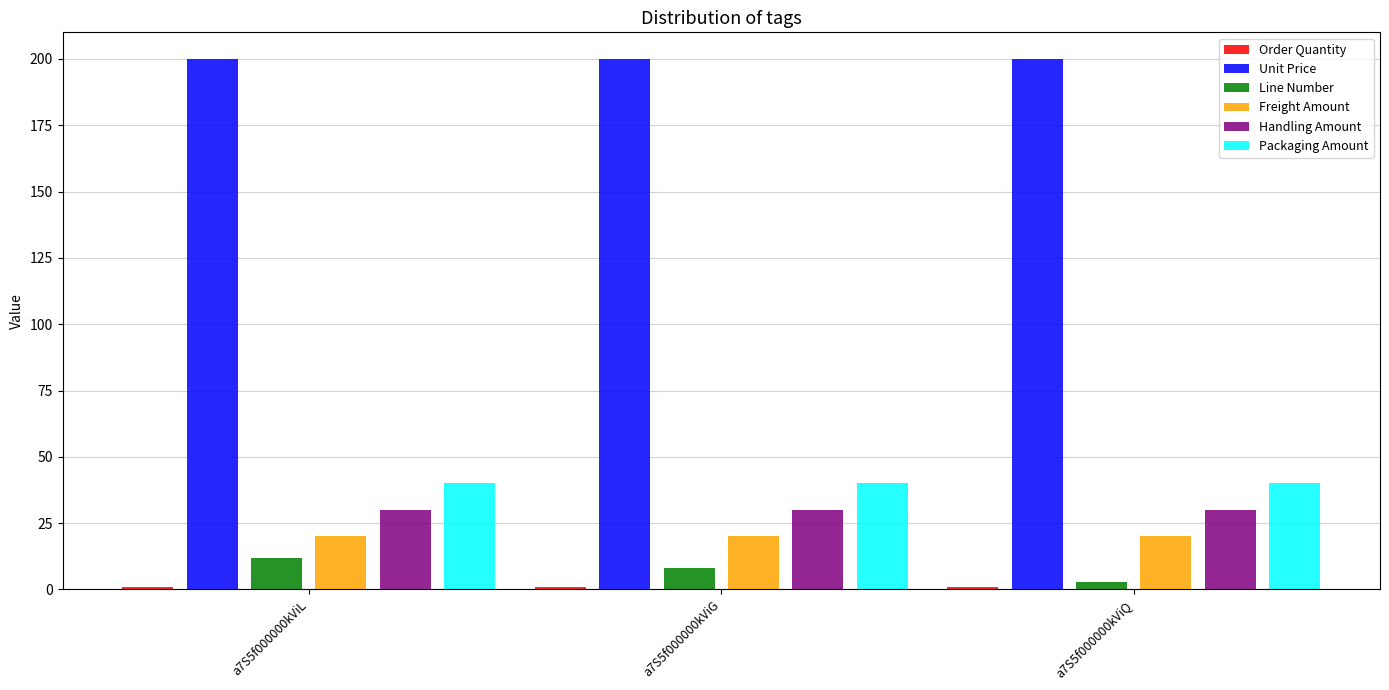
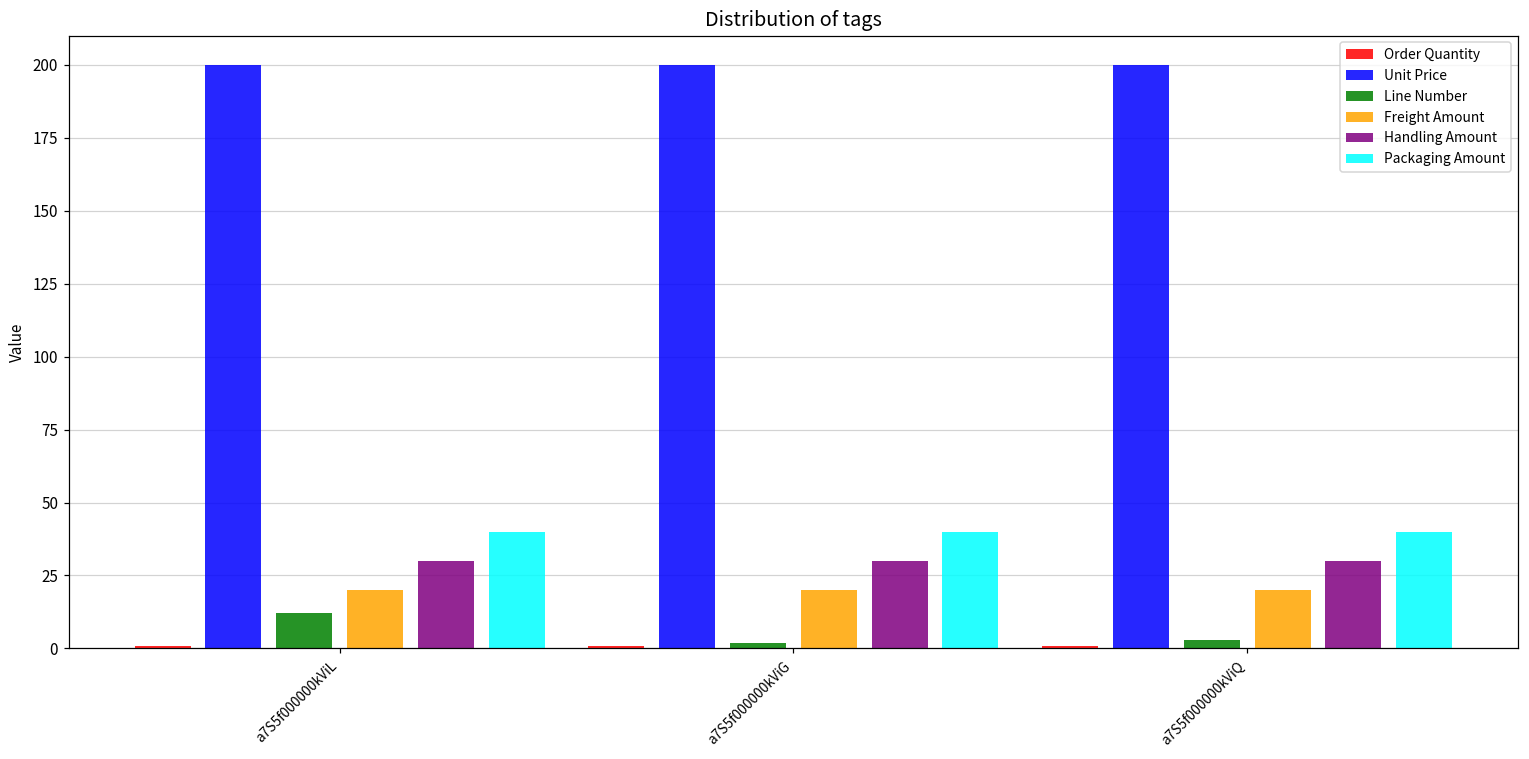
  {
    "Order Quantity": {
      "a7S5f000000kViL": 1,
      "a7S5f000000kViG": 1,
      "a7S5f000000kViQ": 1
    },
    "Unit Price": {
      "a7S5f000000kViL": 200,
      "a7S5f000000kViG": 200,
      "a7S5f000000kViQ": 200
    },
    "Line Number": {
      "a7S5f000000kViL": 12,
-     "a7S5f000000kViG": 8,
+     "a7S5f000000kViG": 2,
      "a7S5f000000kViQ": 3
    },
    "Freight Amount": {
      "a7S5f000000kViL": 20,
      "a7S5f000000kViG": 20,
      "a7S5f000000kViQ": 20
    },
    "Handling Amount": {
      "a7S5f000000kViL": 30,
      "a7S5f000000kViG": 30,
      "a7S5f000000kViQ": 30
    },
    "Packaging Amount": {
      "a7S5f000000kViL": 40,
      "a7S5f000000kViG": 40,
      "a7S5f000000kViQ": 40
    }
  }
